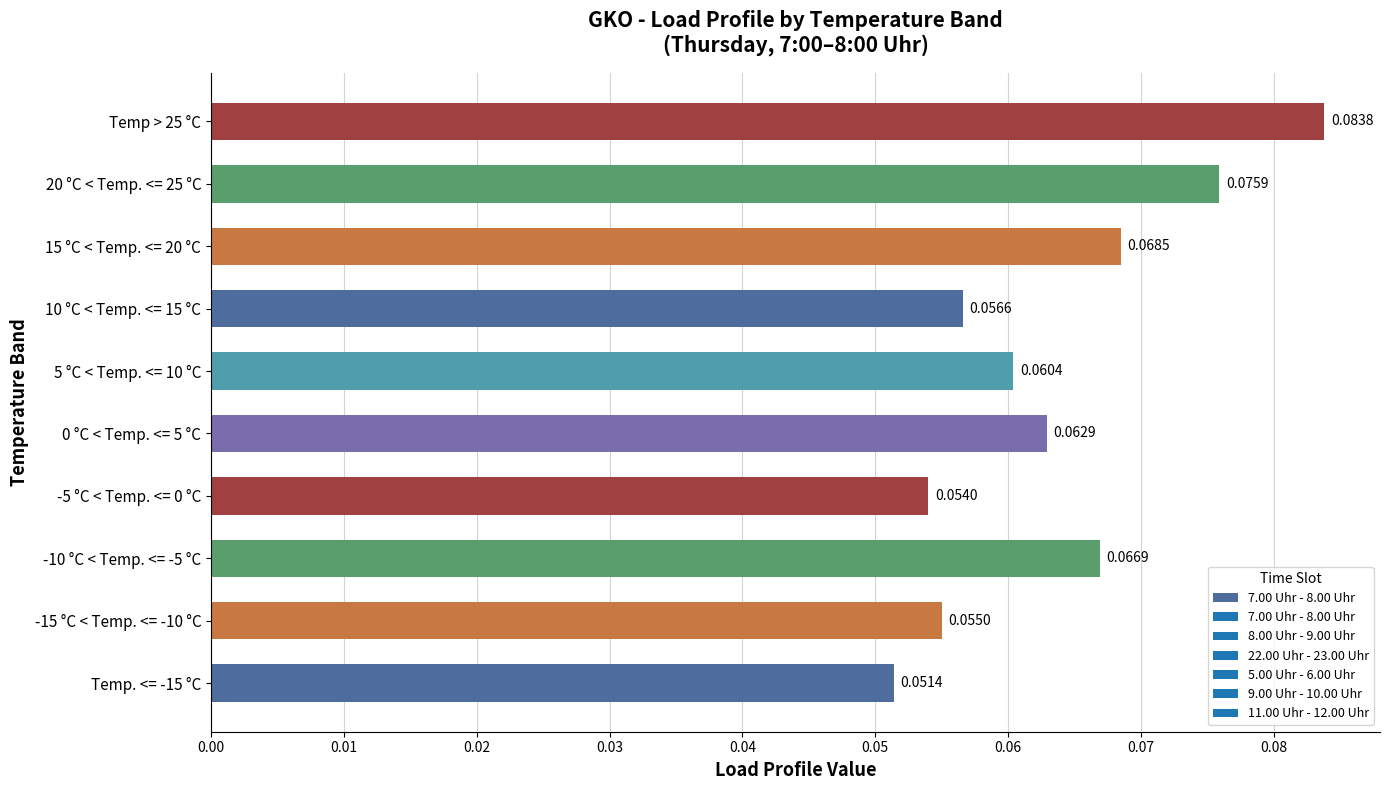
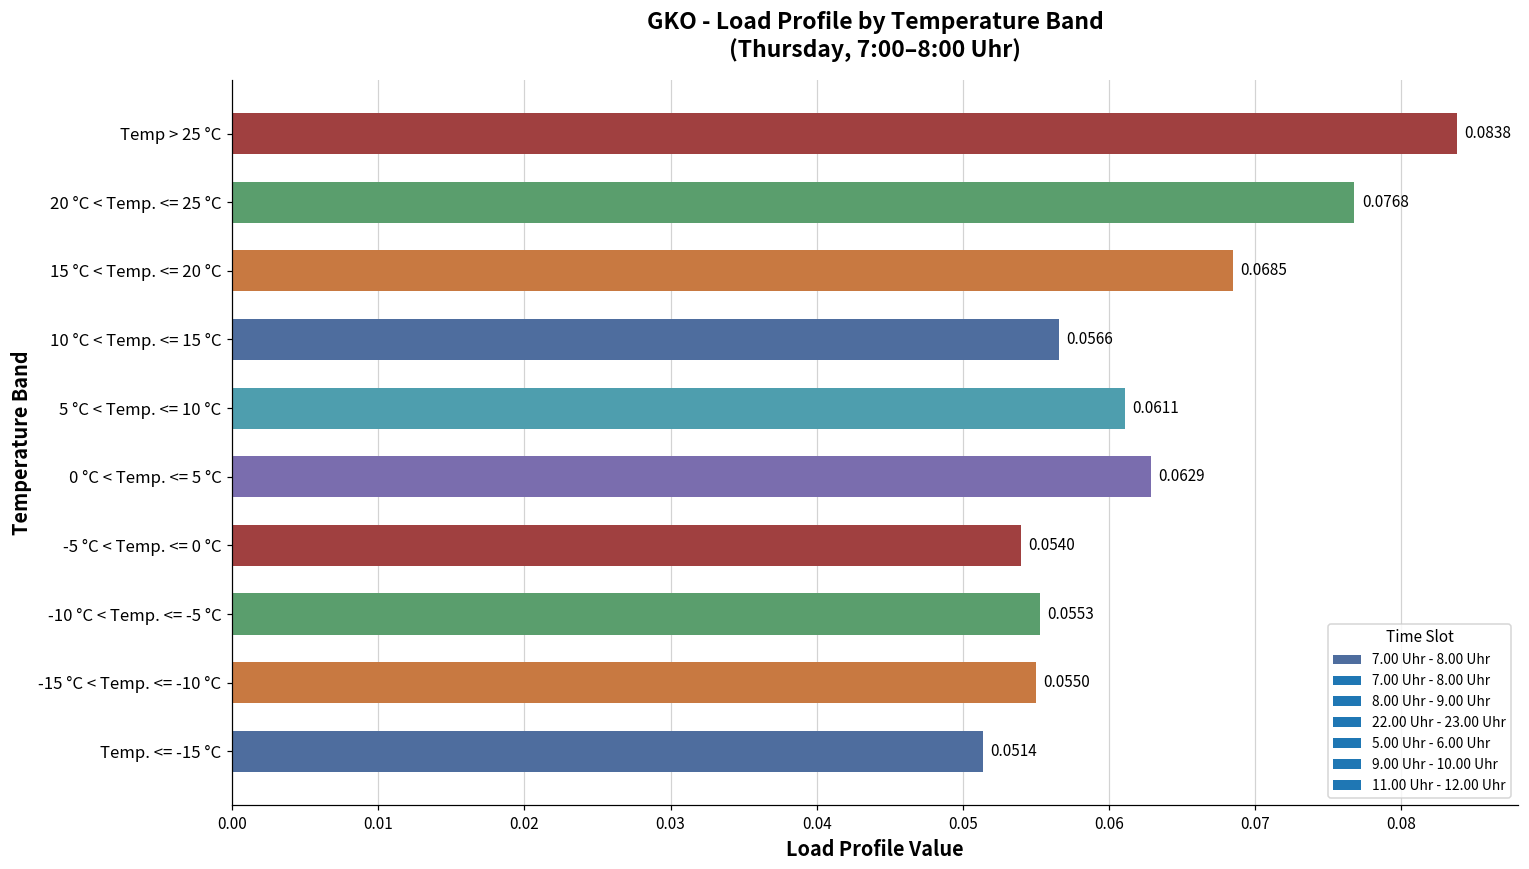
  {
    "Temp > 25 °C": 0.0838,
-   "20 °C < Temp. <= 25 °C": 0.0759,
+   "20 °C < Temp. <= 25 °C": 0.0768,
    "15 °C < Temp. <= 20 °C": 0.0685,
    "10 °C < Temp. <= 15 °C": 0.0566,
-   "5 °C < Temp. <= 10 °C": 0.0604,
+   "5 °C < Temp. <= 10 °C": 0.0611,
    "0 °C < Temp. <= 5 °C": 0.0629,
    "-5 °C < Temp. <= 0 °C": 0.0540,
-   "-10 °C < Temp. <= -5 °C": 0.0669,
+   "-10 °C < Temp. <= -5 °C": 0.0553,
    "-15 °C < Temp. <= -10 °C": 0.0550,
    "Temp. <= -15 °C": 0.0514
  }
